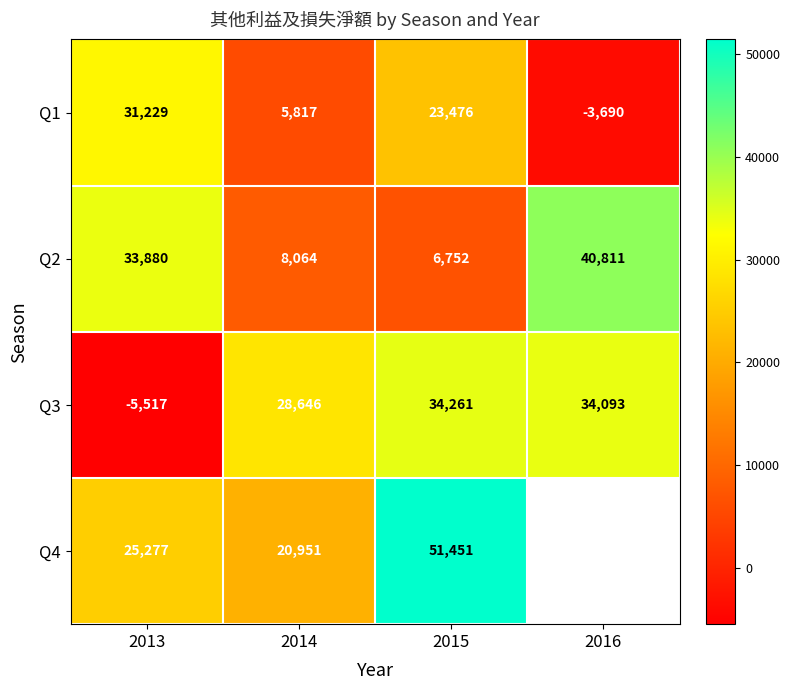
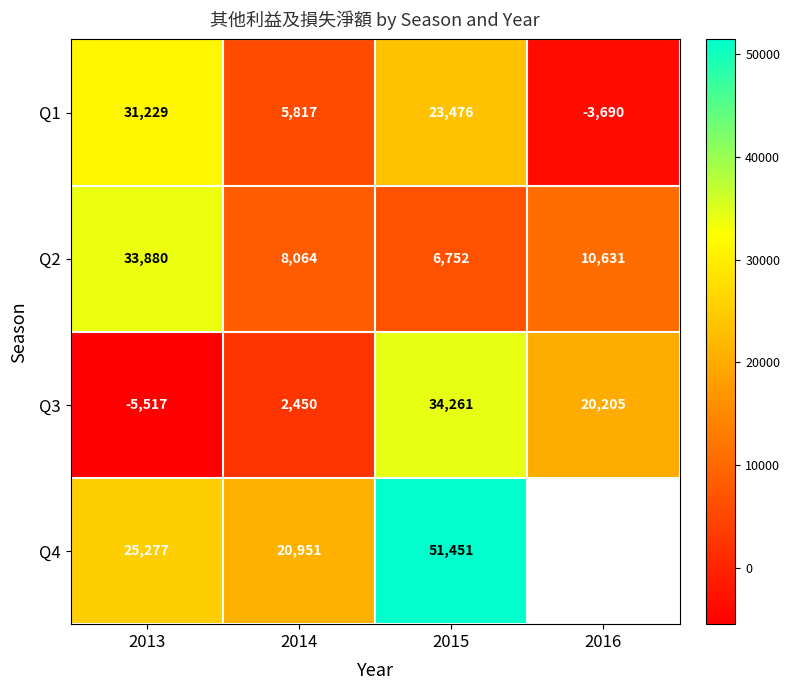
  {
    "Q1": {
      "2013": "31,229",
      "2014": "5,817",
      "2015": "23,476",
      "2016": "-3,690"
    },
    "Q2": {
      "2013": "33,880",
      "2014": "8,064",
      "2015": "6,752",
-     "2016": "40,811"
+     "2016": "10,631"
    },
    "Q3": {
      "2013": "-5,517",
-     "2014": "28,646",
+     "2014": "2,450",
      "2015": "34,261",
-     "2016": "34,093"
+     "2016": "20,205"
    },
    "Q4": {
      "2013": "25,277",
      "2014": "20,951",
      "2015": "51,451"
    }
  }
